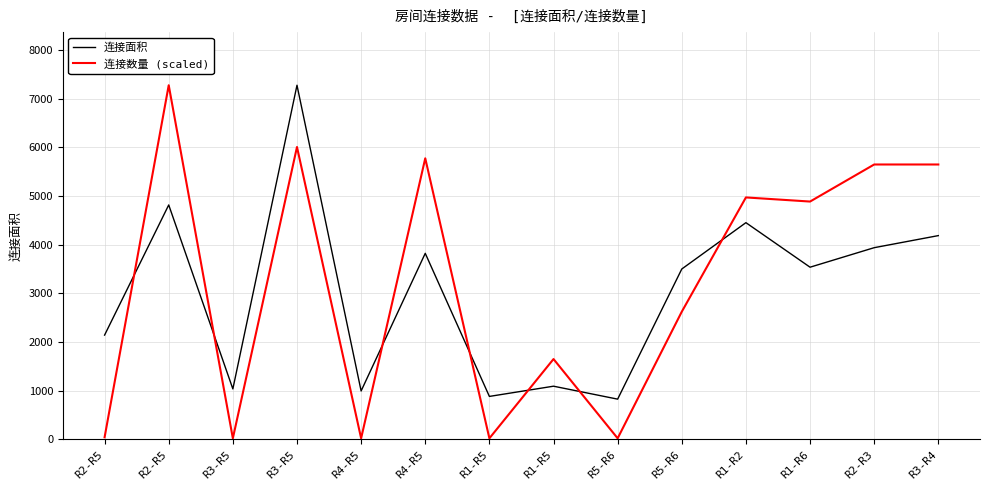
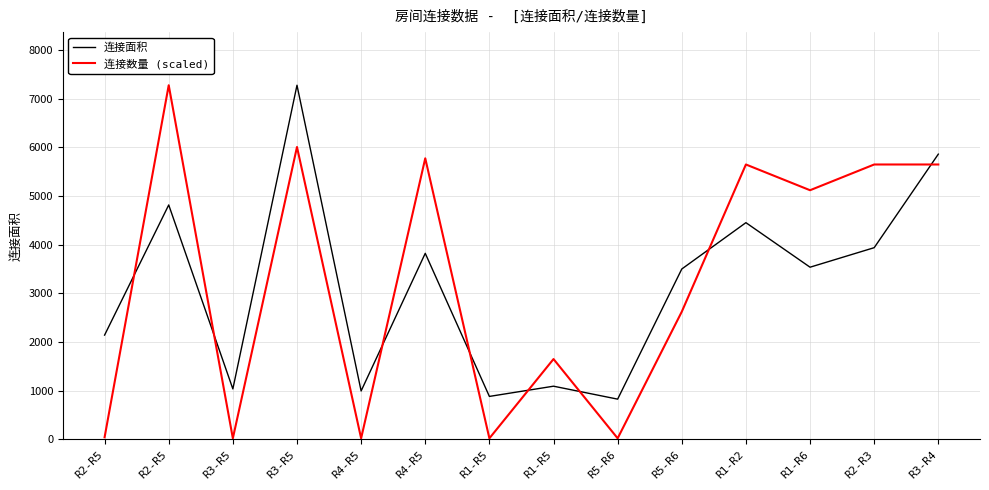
  {
    "连接面积": {
      "R1-R2": 4500,
      "R1-R6": 3500,
      "R2-R3": 3900,
-     "R3-R4": 4200
+     "R3-R4": 5900
    },
    "连接数量 (scaled)": {
-     "R1-R2": 5000,
-     "R1-R6": 4900,
+     "R1-R2": 5600,
+     "R1-R6": 5100,
      "R2-R3": 5600,
      "R3-R4": 5600
    }
  }
